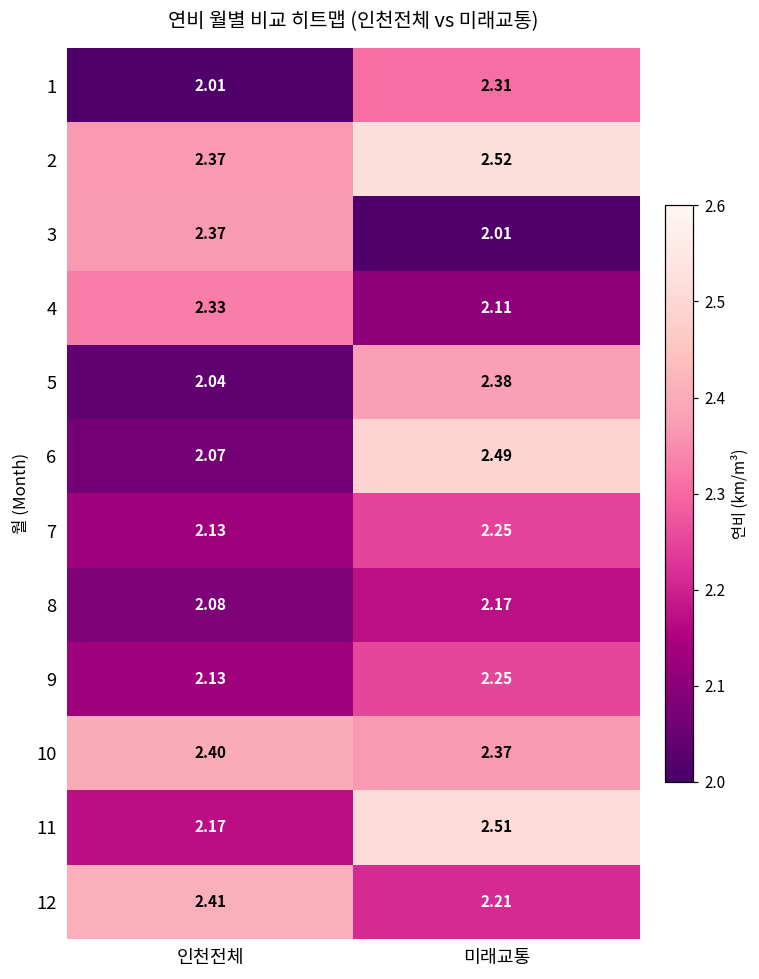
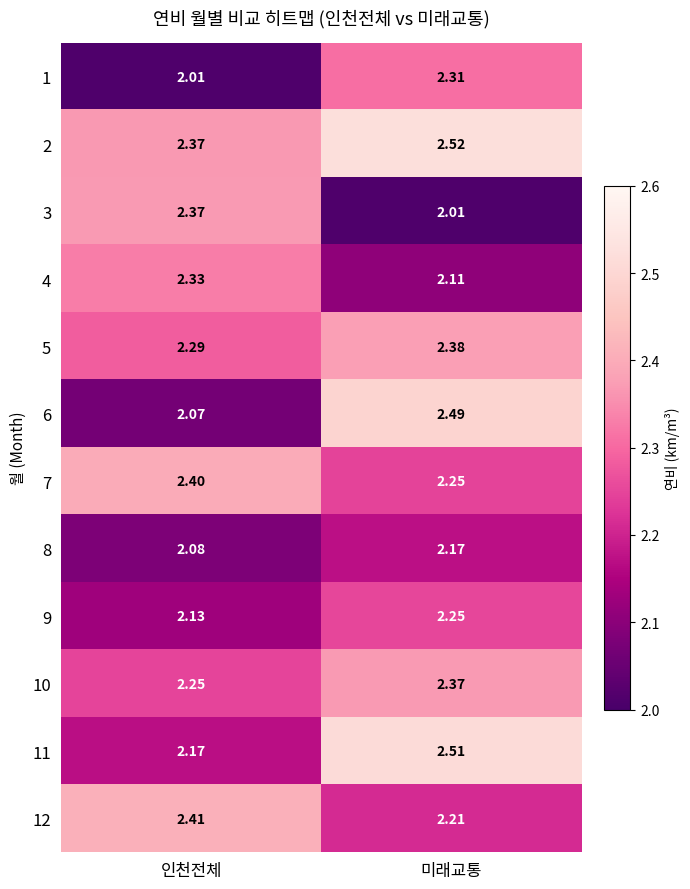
  {
    "1": {
      "인천전체": 2.01,
      "미래교통": 2.31
    },
    "2": {
      "인천전체": 2.37,
      "미래교통": 2.52
    },
    "3": {
      "인천전체": 2.37,
      "미래교통": 2.01
    },
    "4": {
      "인천전체": 2.33,
      "미래교통": 2.11
    },
    "5": {
-     "인천전체": 2.04,
+     "인천전체": 2.29,
      "미래교통": 2.38
    },
    "6": {
      "인천전체": 2.07,
      "미래교통": 2.49
    },
    "7": {
-     "인천전체": 2.13,
+     "인천전체": 2.40,
      "미래교통": 2.25
    },
    "8": {
      "인천전체": 2.08,
      "미래교통": 2.17
    },
    "9": {
      "인천전체": 2.13,
      "미래교통": 2.25
    },
    "10": {
-     "인천전체": 2.40,
+     "인천전체": 2.25,
      "미래교통": 2.37
    },
    "11": {
      "인천전체": 2.17,
      "미래교통": 2.51
    },
    "12": {
      "인천전체": 2.41,
      "미래교통": 2.21
    }
  }
